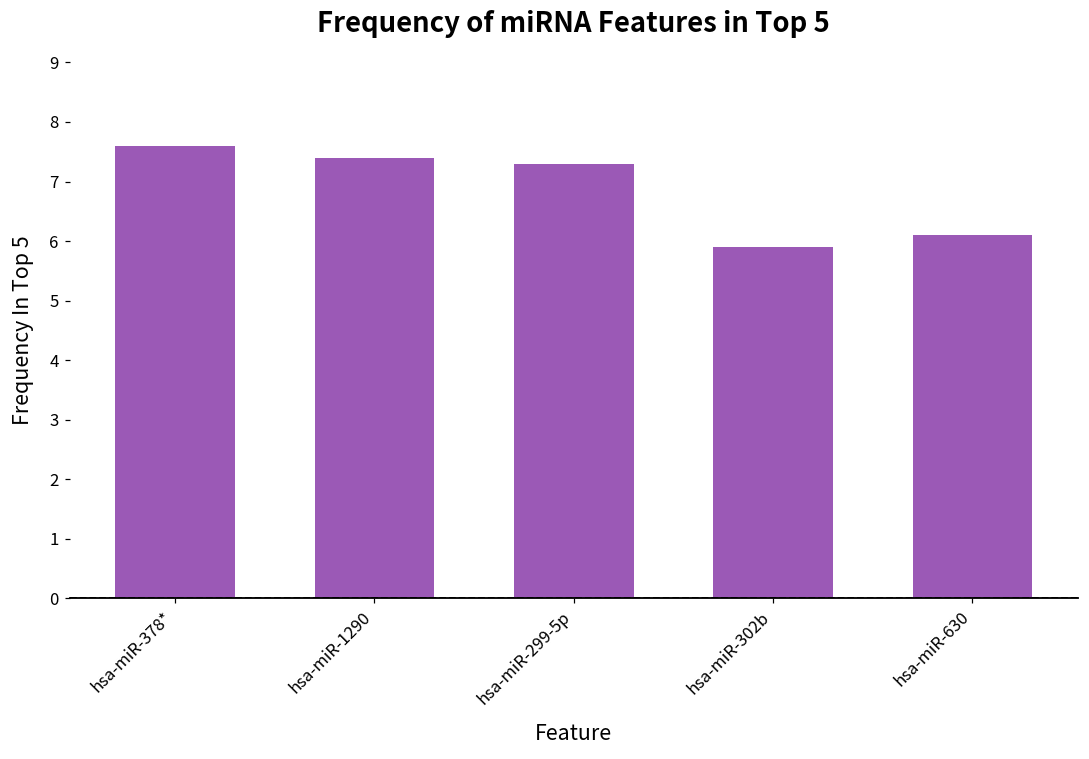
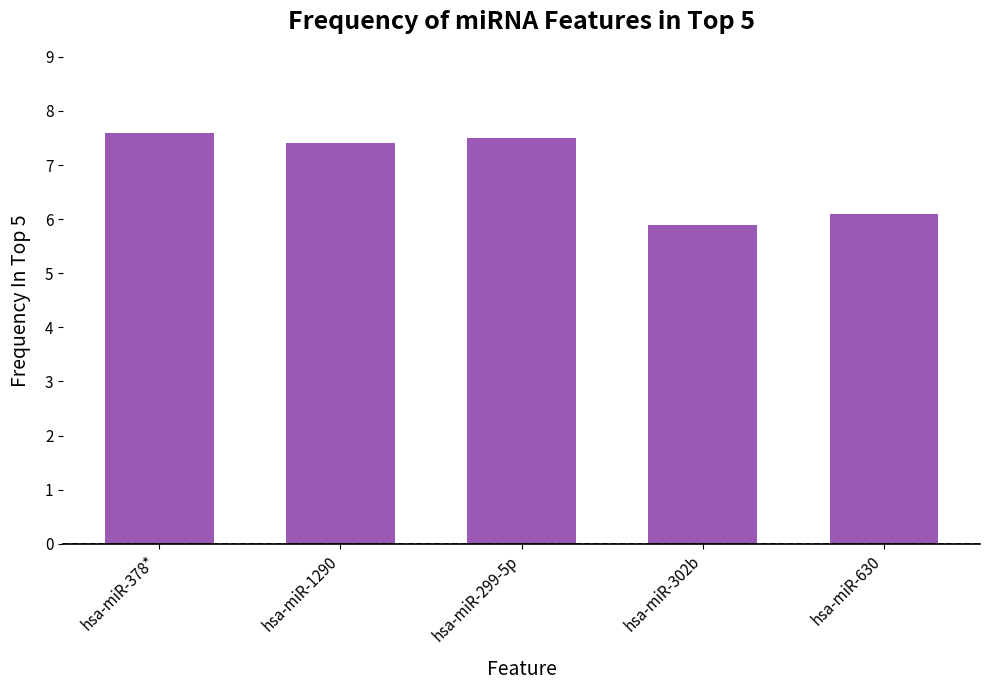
  {
    "hsa-miR-378*": 7.6,
    "hsa-miR-1290": 7.4,
-   "hsa-miR-299-5p": 7.3,
+   "hsa-miR-299-5p": 7.5,
    "hsa-miR-302b": 5.9,
    "hsa-miR-630": 6.1
  }
